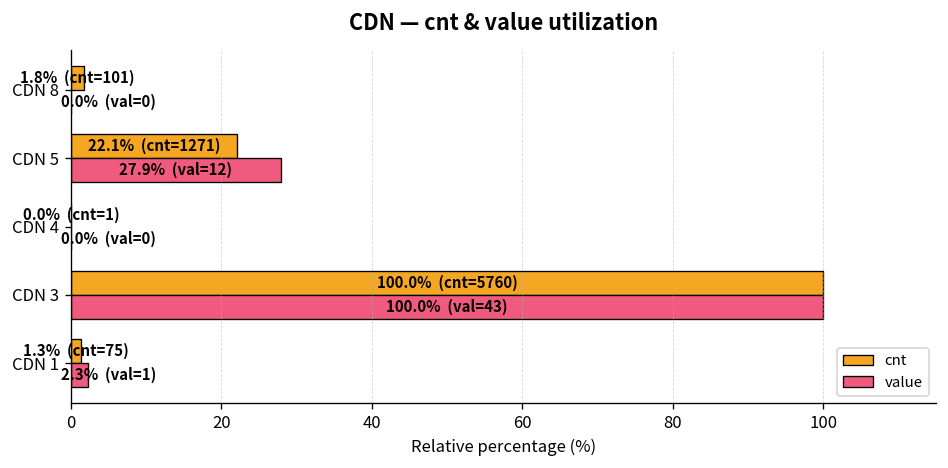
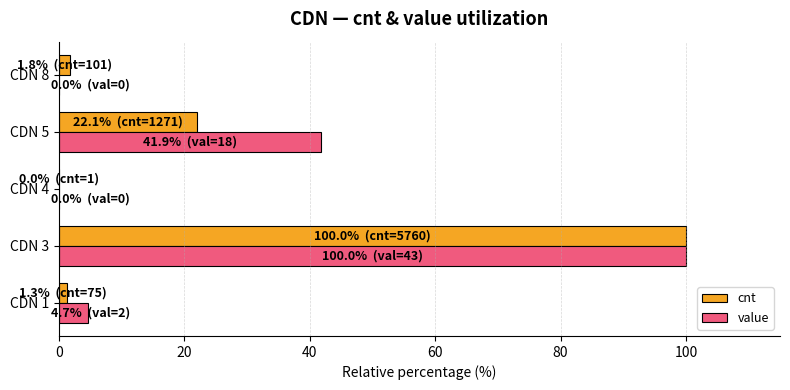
  {
    "cnt": {
      "CDN 8": "1.8%",
      "CDN 5": "22.1%",
      "CDN 4": "0.0%",
      "CDN 3": "100.0%",
      "CDN 1": "1.3%"
    },
    "value": {
      "CDN 8": "0.0%",
-     "CDN 5": "27.9% (val=12)",
+     "CDN 5": "41.9% (val=18)",
      "CDN 4": "0.0%",
      "CDN 3": "100.0%",
-     "CDN 1": "2.3% (val=1)"
+     "CDN 1": "4.7% (val=2)"
    }
  }
